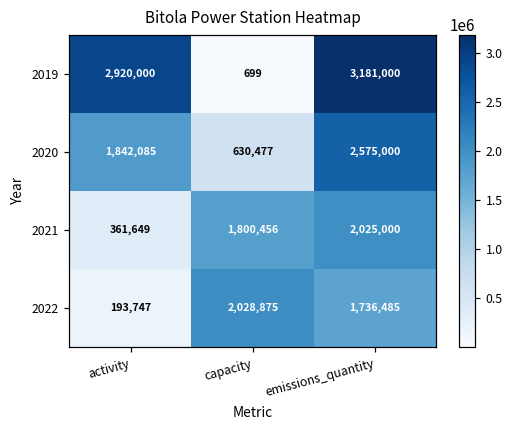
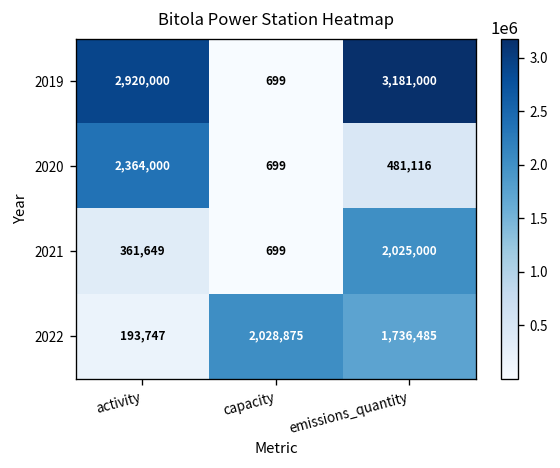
  {
    "2019": {
      "activity": "2,920,000",
      "capacity": "699",
      "emissions_quantity": "3,181,000"
    },
    "2020": {
-     "activity": "1,842,085",
-     "capacity": "630,477",
-     "emissions_quantity": "2,575,000"
+     "activity": "2,364,000",
+     "capacity": "699",
+     "emissions_quantity": "481,116"
    },
    "2021": {
      "activity": "361,649",
-     "capacity": "1,800,456",
+     "capacity": "699",
      "emissions_quantity": "2,025,000"
    },
    "2022": {
      "activity": "193,747",
      "capacity": "2,028,875",
      "emissions_quantity": "1,736,485"
    }
  }
